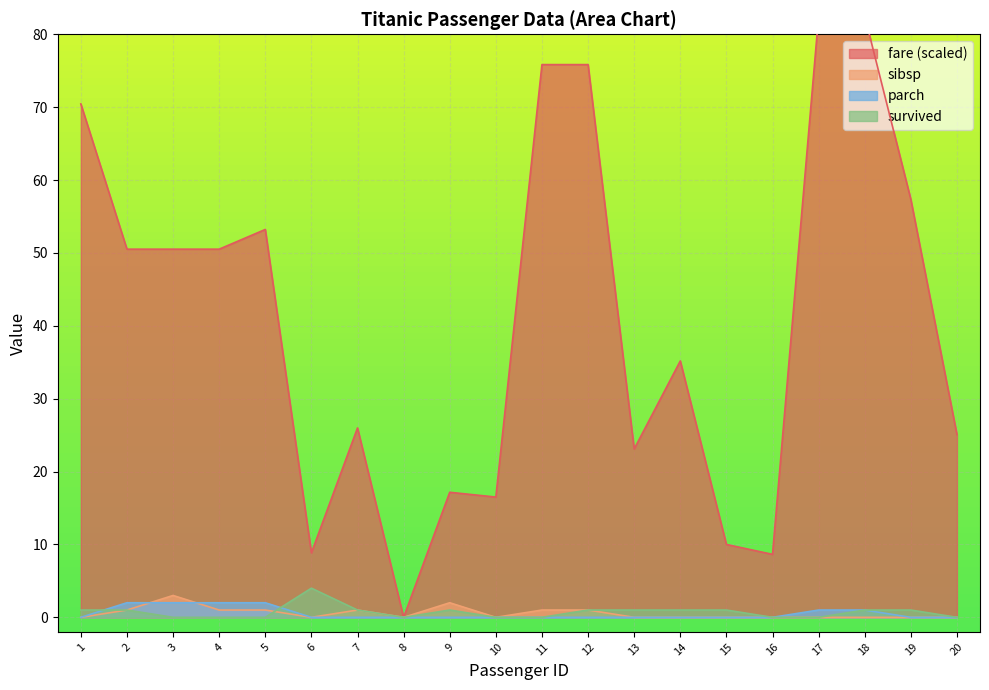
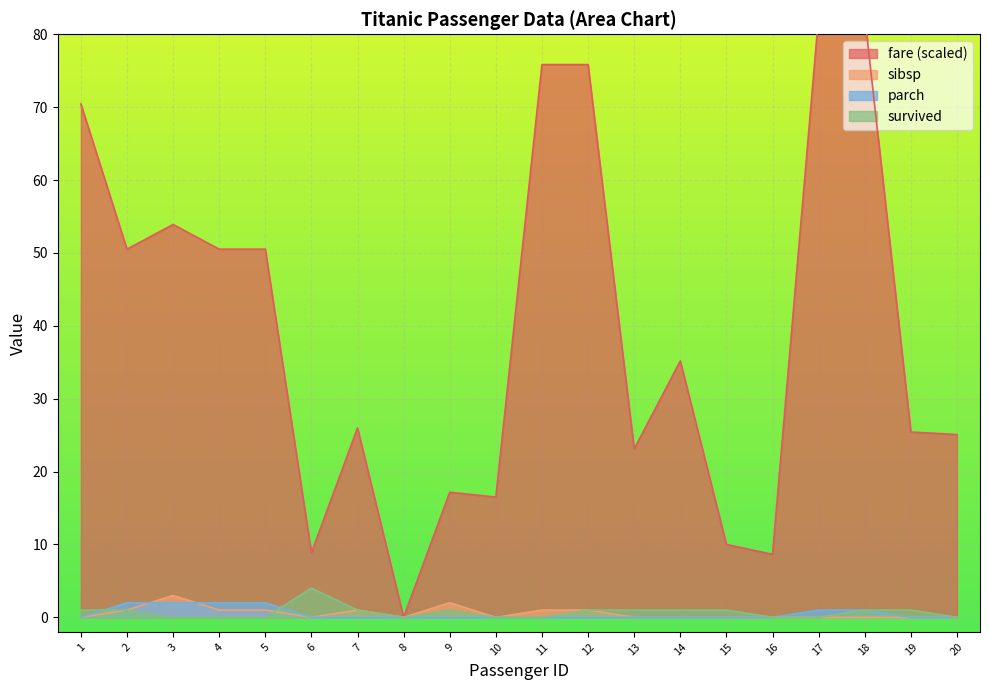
  {
    "fare (scaled)": {
      "1": 70,
      "2": 51,
-     "3": 51,
+     "3": 54,
      "4": 51,
-     "5": 53,
+     "5": 51,
      "6": 9,
      "7": 26,
      "9": 17,
      "10": 17,
      "11": 76,
      "12": 76,
      "13": 23,
      "14": 35,
      "15": 10,
      "16": 9,
-     "19": 57,
+     "19": 25,
      "20": 25
    },
    "sibsp": {
      "3": 3,
      "4": 1,
      "5": 1,
      "9": 2,
      "11": 1,
      "18": 0
    },
    "parch": {
      "2": 2,
      "3": 2,
      "4": 2,
      "5": 2,
      "7": 0,
      "9": 0,
      "12": 0,
      "17": 1
    },
    "survived": {
      "1": 1,
      "3": 0,
      "4": 0,
      "5": 0,
      "6": 4,
      "9": 1,
      "13": 1,
      "14": 1,
      "15": 1,
      "19": 1
    }
  }
